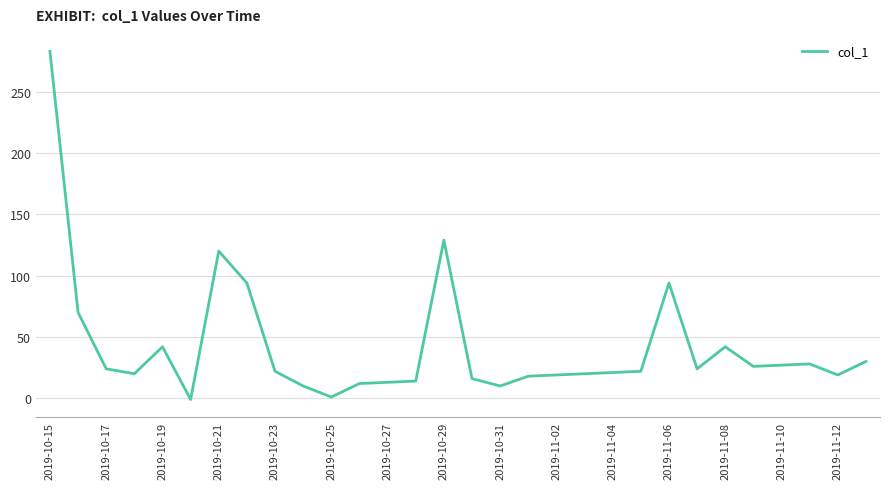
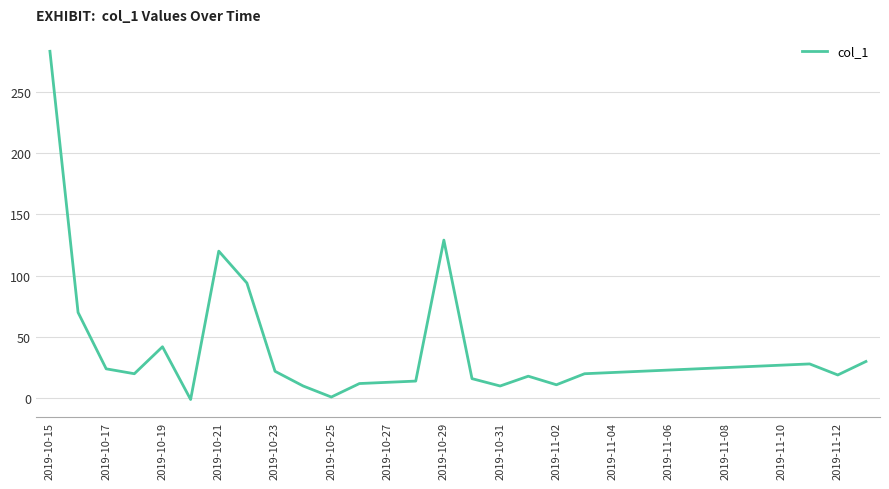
  {
    "2019-10-15": 283,
    "2019-10-17": 24,
    "2019-10-19": 42,
    "2019-10-21": 120,
    "2019-10-23": 22,
    "2019-10-25": 1,
    "2019-10-27": 13,
    "2019-10-29": 129,
    "2019-10-31": 10,
-   "2019-11-02": 19,
+   "2019-11-02": 11,
    "2019-11-04": 21,
-   "2019-11-06": 94,
-   "2019-11-08": 42,
+   "2019-11-06": 23,
+   "2019-11-08": 25,
    "2019-11-10": 27,
    "2019-11-12": 19
  }
